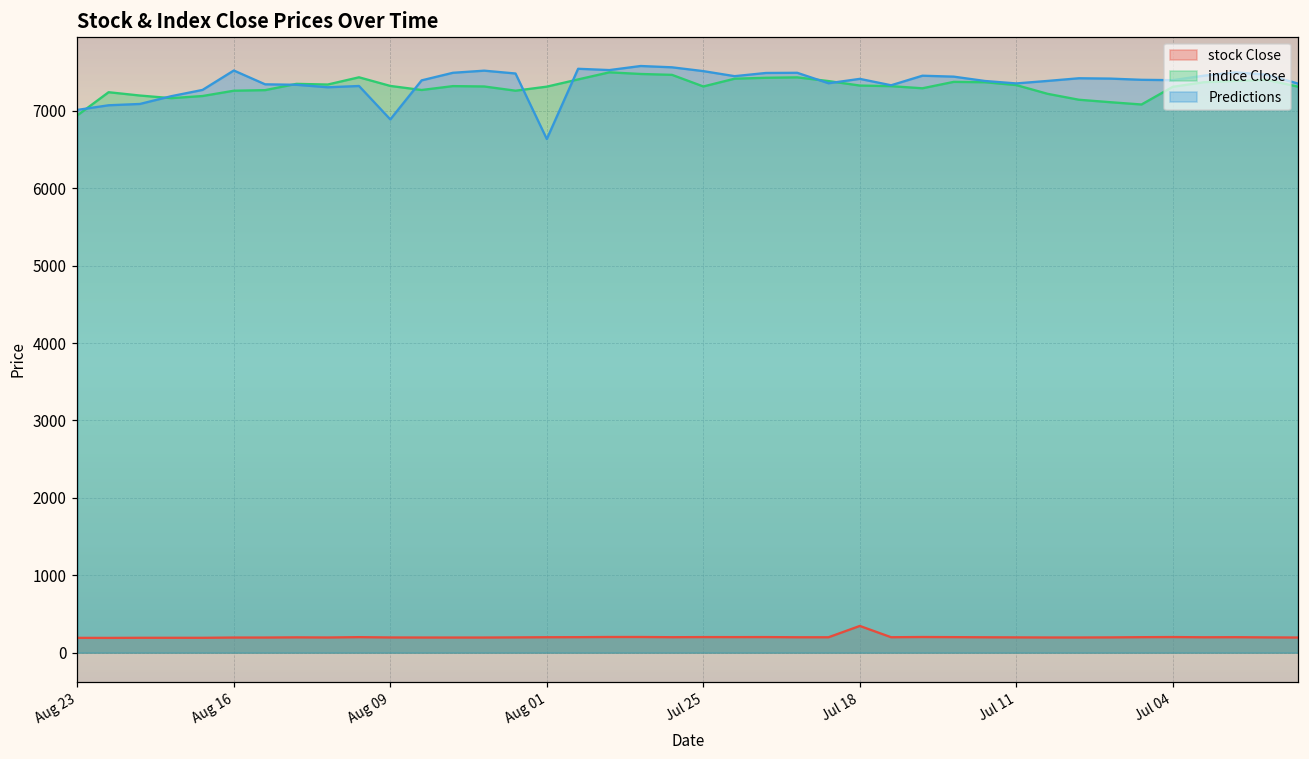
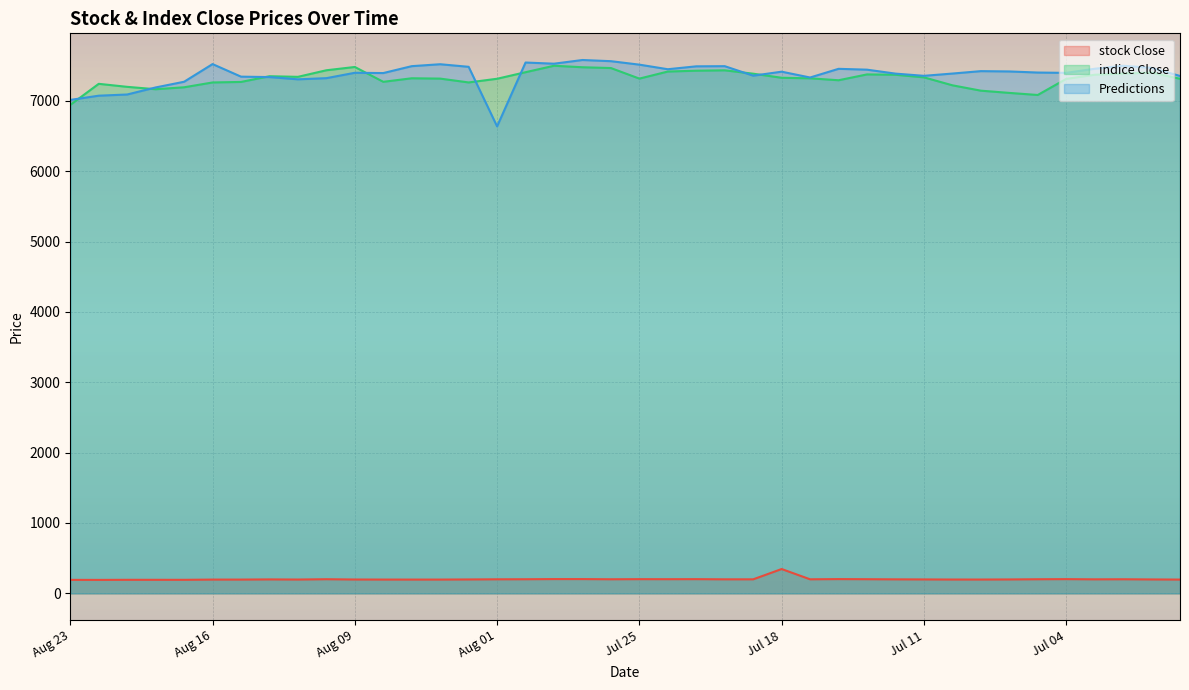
  {
    "stock Close": {
      "Aug 23": 200,
      "Aug 16": 200,
      "Aug 09": 200,
      "Aug 01": 200,
      "Jul 25": 200,
      "Jul 18": 300,
      "Jul 11": 200,
      "Jul 04": 200
    },
    "indice Close": {
      "Aug 23": 6900,
      "Aug 16": 7300,
-     "Aug 09": 7300,
+     "Aug 09": 7500,
      "Aug 01": 7300,
      "Jul 25": 7300,
      "Jul 18": 7300
    },
    "Predictions": {
      "Aug 23": 7000,
      "Aug 16": 7500,
-     "Aug 09": 6900,
+     "Aug 09": 7400,
      "Aug 01": 6600,
      "Jul 25": 7500,
      "Jul 18": 7400
    }
  }
